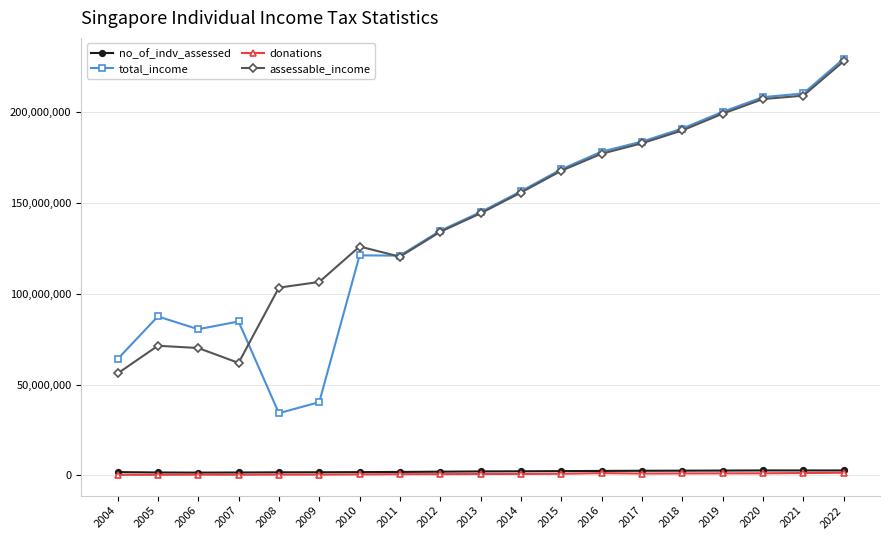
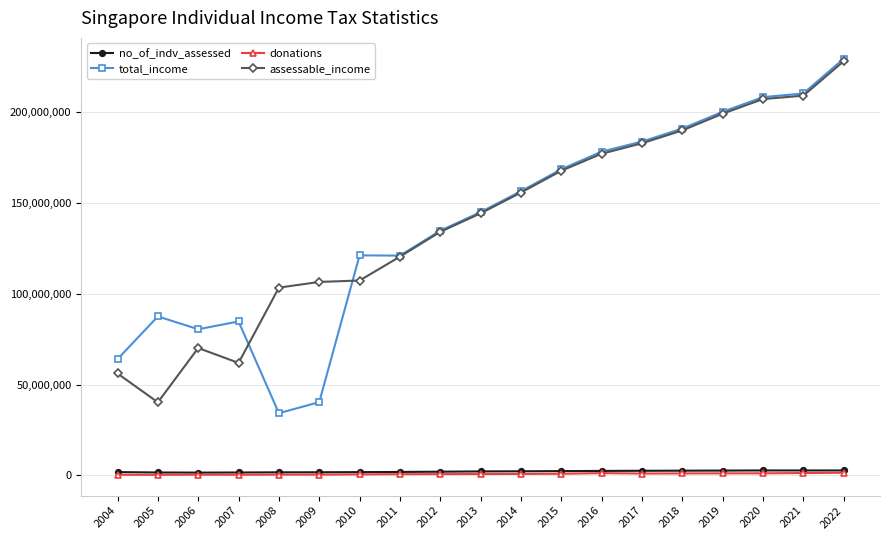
  {
    "no_of_indv_assessed": {
      "2004": "2,000,000",
      "2013": "2,000,000",
      "2014": "2,000,000",
      "2015": "2,000,000",
      "2017": "2,000,000",
      "2018": "3,000,000",
      "2019": "3,000,000",
      "2020": "3,000,000"
    },
    "total_income": {
      "2004": "64,000,000",
      "2005": "88,000,000",
      "2006": "80,000,000",
      "2007": "85,000,000",
      "2008": "34,000,000",
      "2009": "40,000,000",
      "2010": "121,000,000"
    },
    "donations": {
      "2004": "0",
      "2013": "1,000,000",
      "2014": "1,000,000",
      "2015": "1,000,000",
      "2017": "1,000,000",
      "2018": "1,000,000",
      "2019": "1,000,000",
      "2020": "1,000,000"
    },
    "assessable_income": {
      "2004": "56,000,000",
-     "2005": "71,000,000",
+     "2005": "40,000,000",
      "2006": "70,000,000",
      "2007": "62,000,000",
      "2008": "103,000,000",
      "2009": "107,000,000",
-     "2010": "126,000,000"
+     "2010": "107,000,000"
    }
  }
